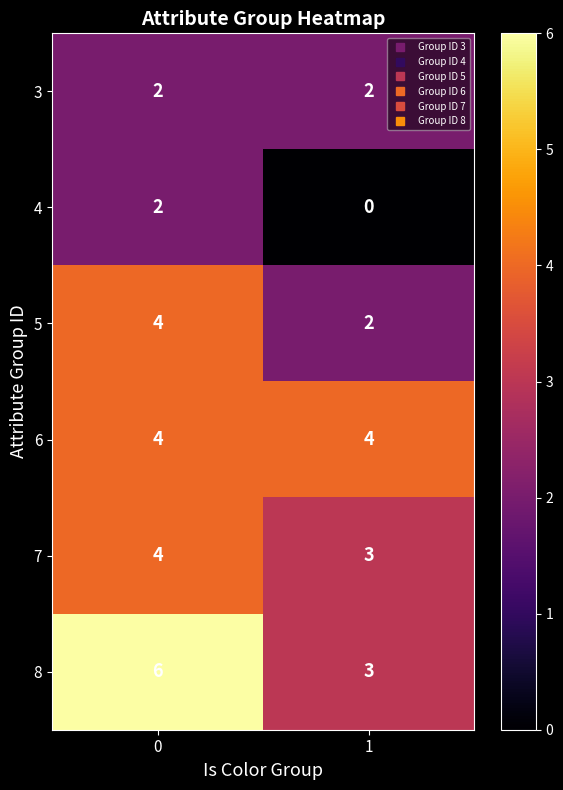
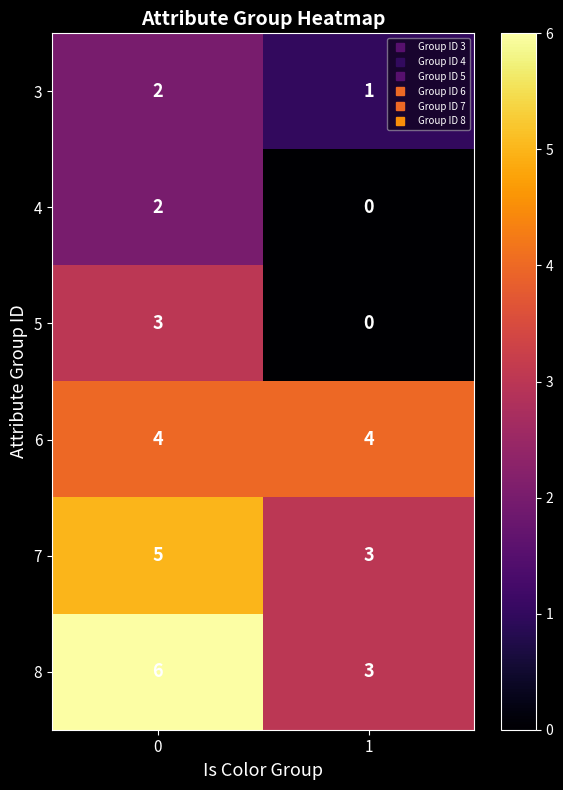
  {
    "3": {
      "0": 2,
-     "1": 2
+     "1": 1
    },
    "4": {
      "0": 2,
      "1": 0
    },
    "5": {
-     "0": 4,
-     "1": 2
+     "0": 3,
+     "1": 0
    },
    "6": {
      "0": 4,
      "1": 4
    },
    "7": {
-     "0": 4,
+     "0": 5,
      "1": 3
    },
    "8": {
      "0": 6,
      "1": 3
    }
  }
